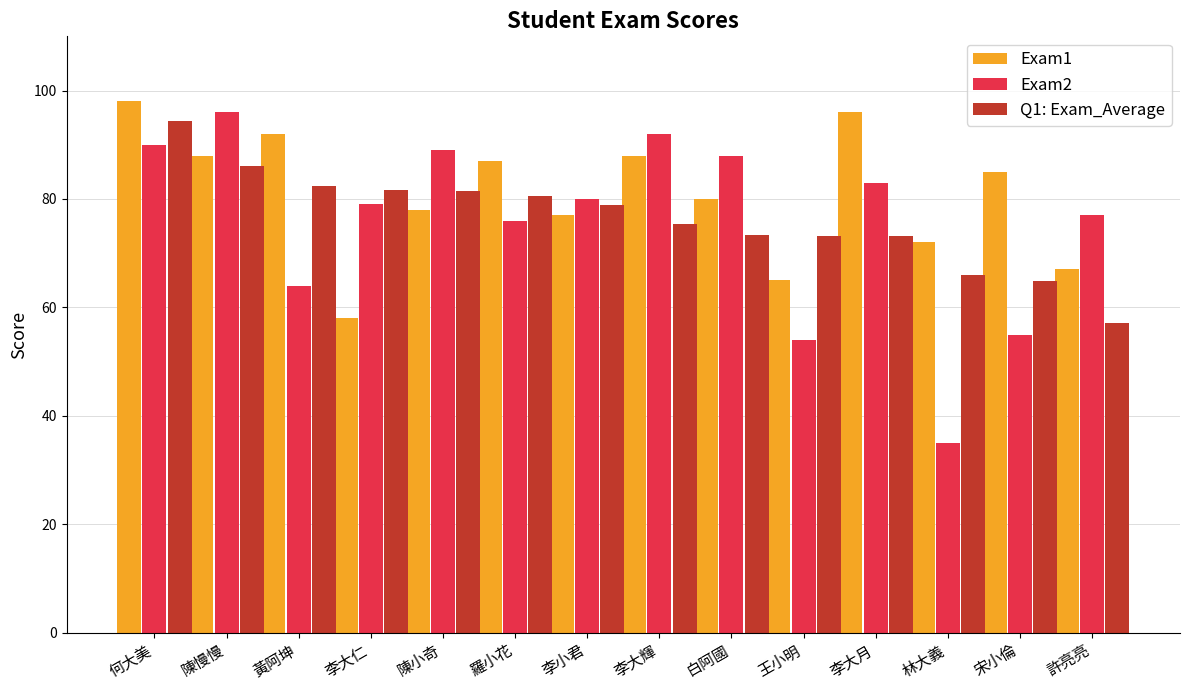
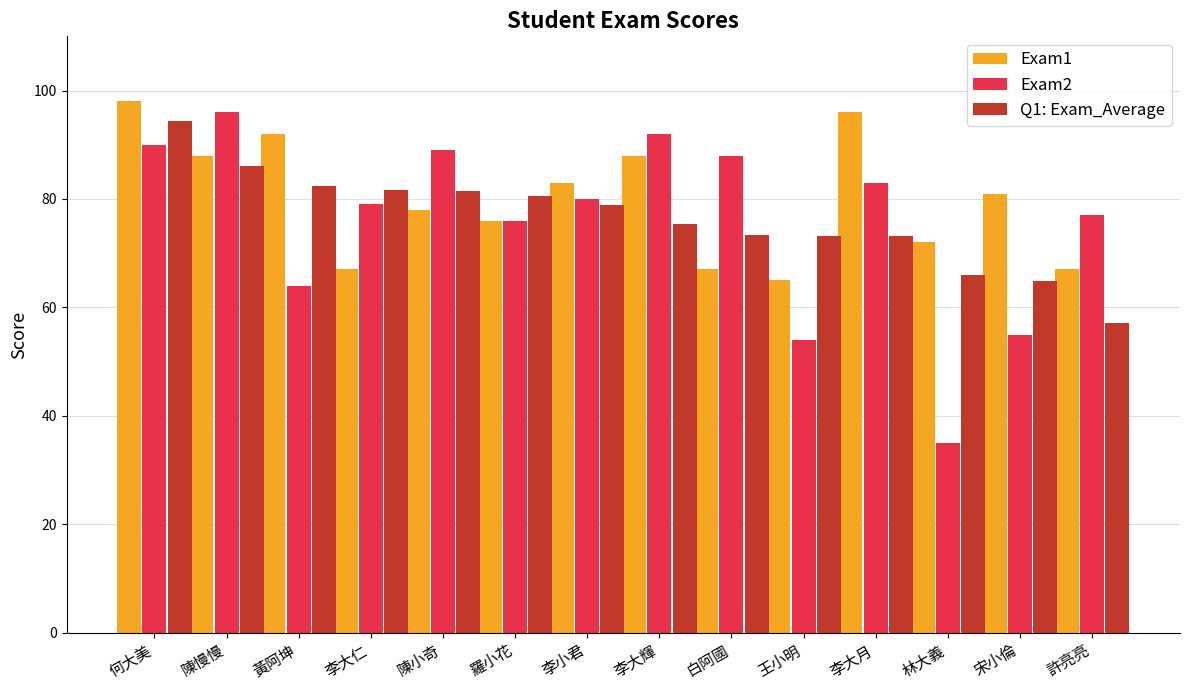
  {
    "Exam1": {
      "何大美": 98,
      "陳慢慢": 88,
      "黃阿坤": 92,
-     "李大仁": 58,
+     "李大仁": 67,
      "陳小奇": 78,
-     "羅小花": 87,
-     "李小君": 77,
+     "羅小花": 76,
+     "李小君": 83,
      "李大輝": 88,
-     "白阿國": 80,
+     "白阿國": 67,
      "王小明": 65,
      "李大月": 96,
      "林大義": 72,
-     "宋小倫": 85,
+     "宋小倫": 81,
      "許亮亮": 67
    }
  }
